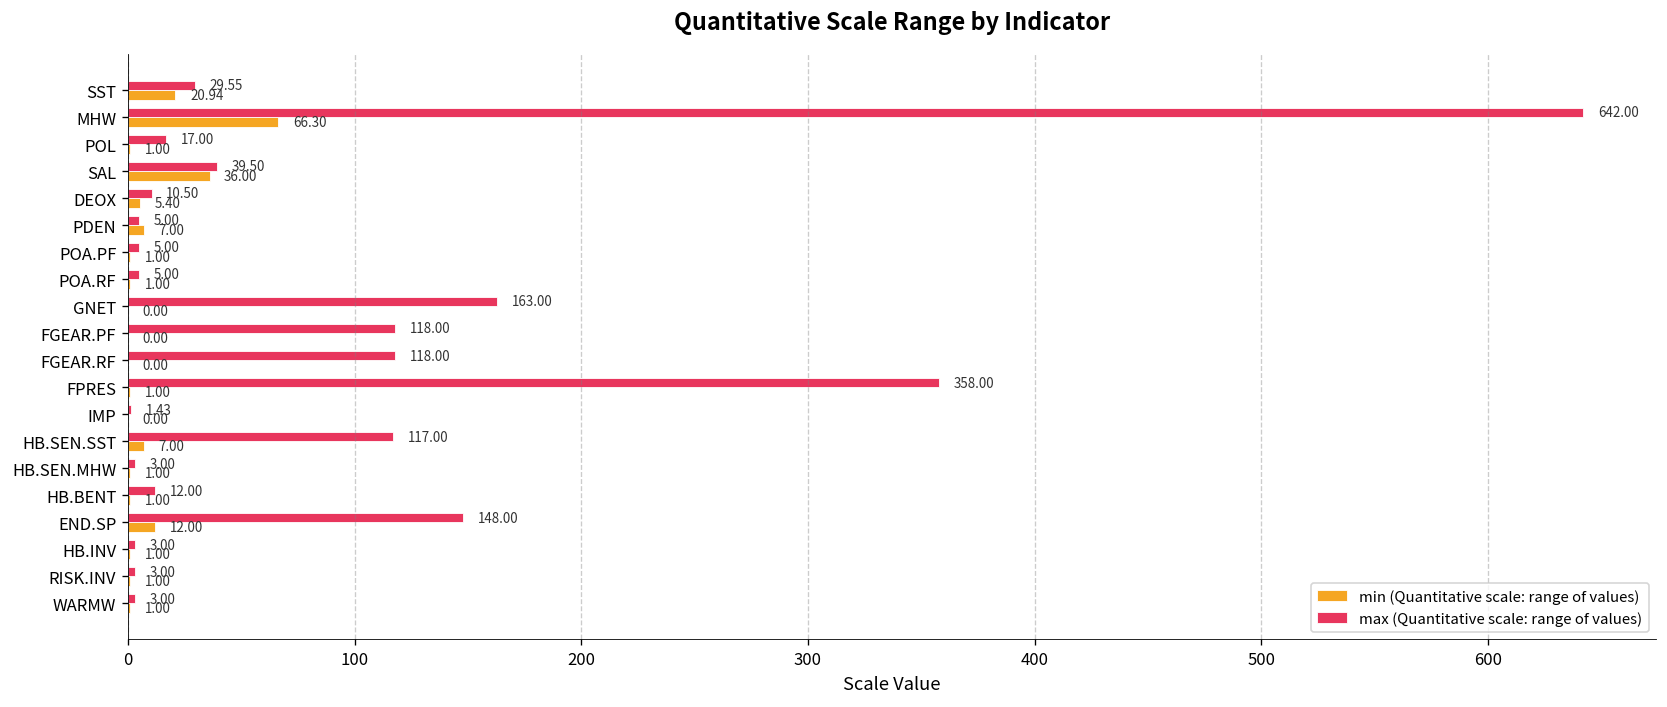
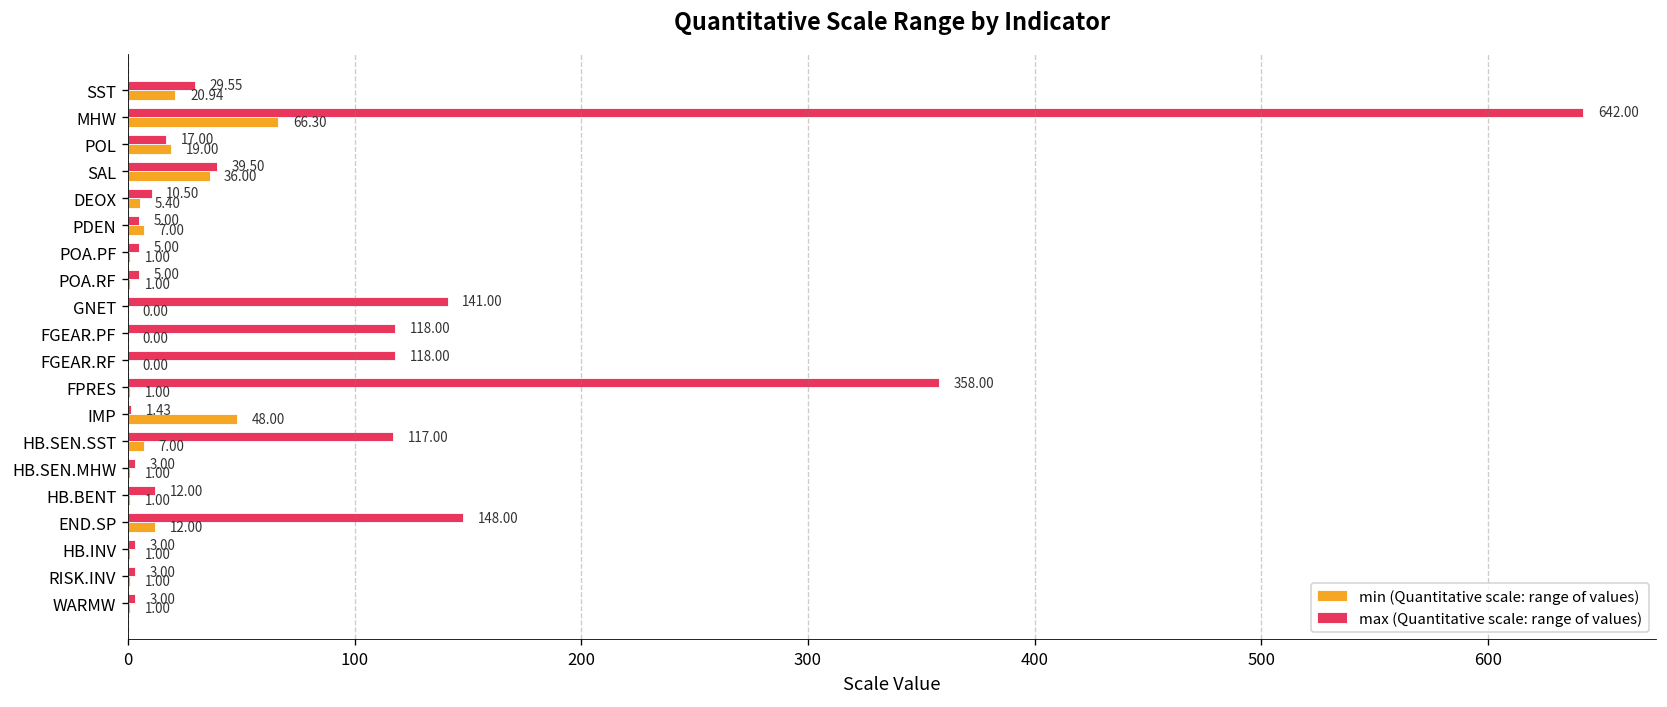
  {
    "min (Quantitative scale: range of values)": {
      "SST": 20.94,
      "MHW": 66.30,
-     "POL": 1.00,
+     "POL": 19.00,
      "DEOX": 5.40,
      "POA.PF": 1.00,
      "POA.RF": 1.00,
      "GNET": 0.00,
      "FGEAR.PF": 0.00,
      "FGEAR.RF": 0.00,
      "FPRES": 1.00,
-     "IMP": 0.00,
+     "IMP": 48.00,
      "HB.SEN.SST": 7.00,
      "HB.BENT": 1.00,
      "END.SP": 12.00
    },
    "max (Quantitative scale: range of values)": {
      "SST": 29.55,
      "MHW": 642.00,
      "DEOX": 10.50,
      "POA.PF": 5.00,
      "POA.RF": 5.00,
-     "GNET": 163.00,
+     "GNET": 141.00,
      "FGEAR.PF": 118.00,
      "FGEAR.RF": 118.00,
      "FPRES": 358.00,
      "IMP": 1.43,
      "HB.SEN.SST": 117.00,
      "HB.BENT": 12.00,
      "END.SP": 148.00
    }
  }
